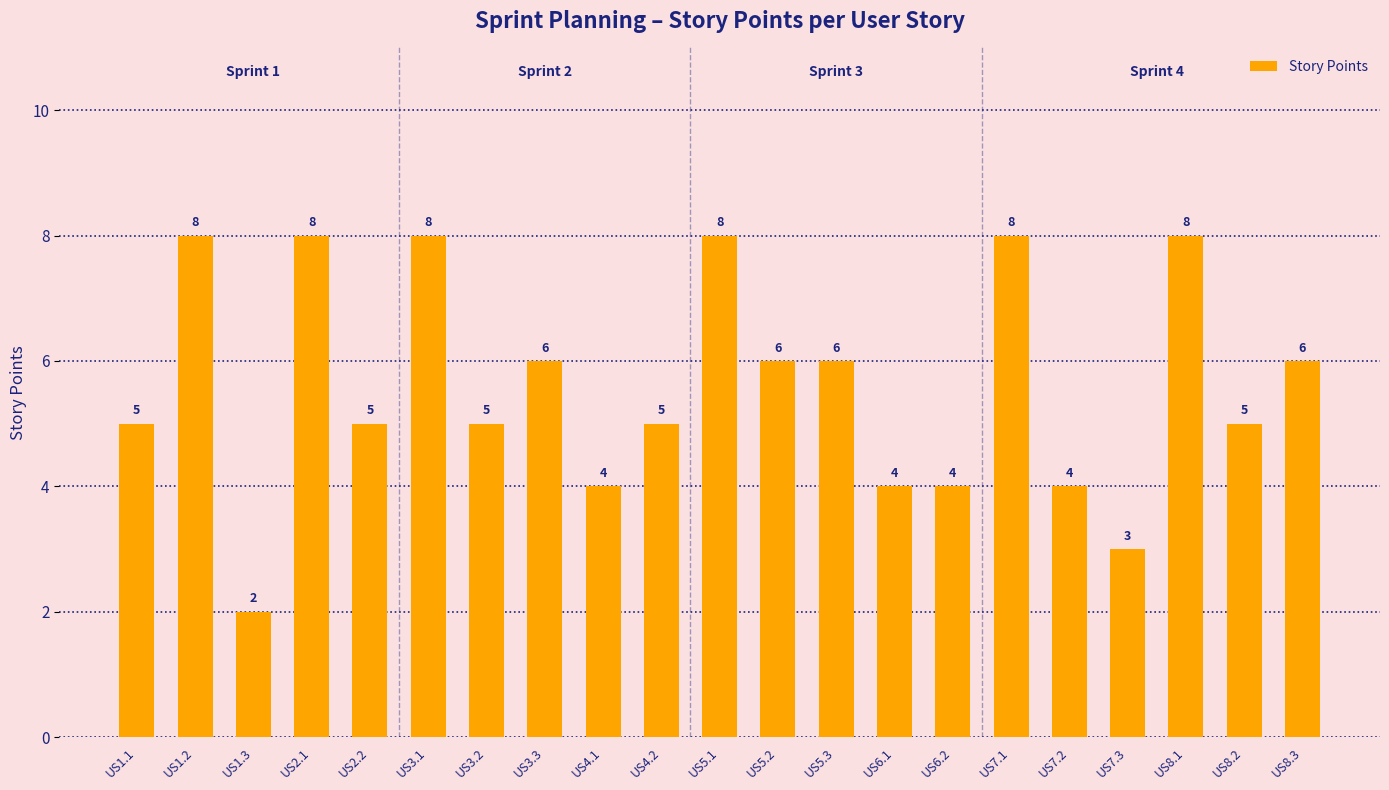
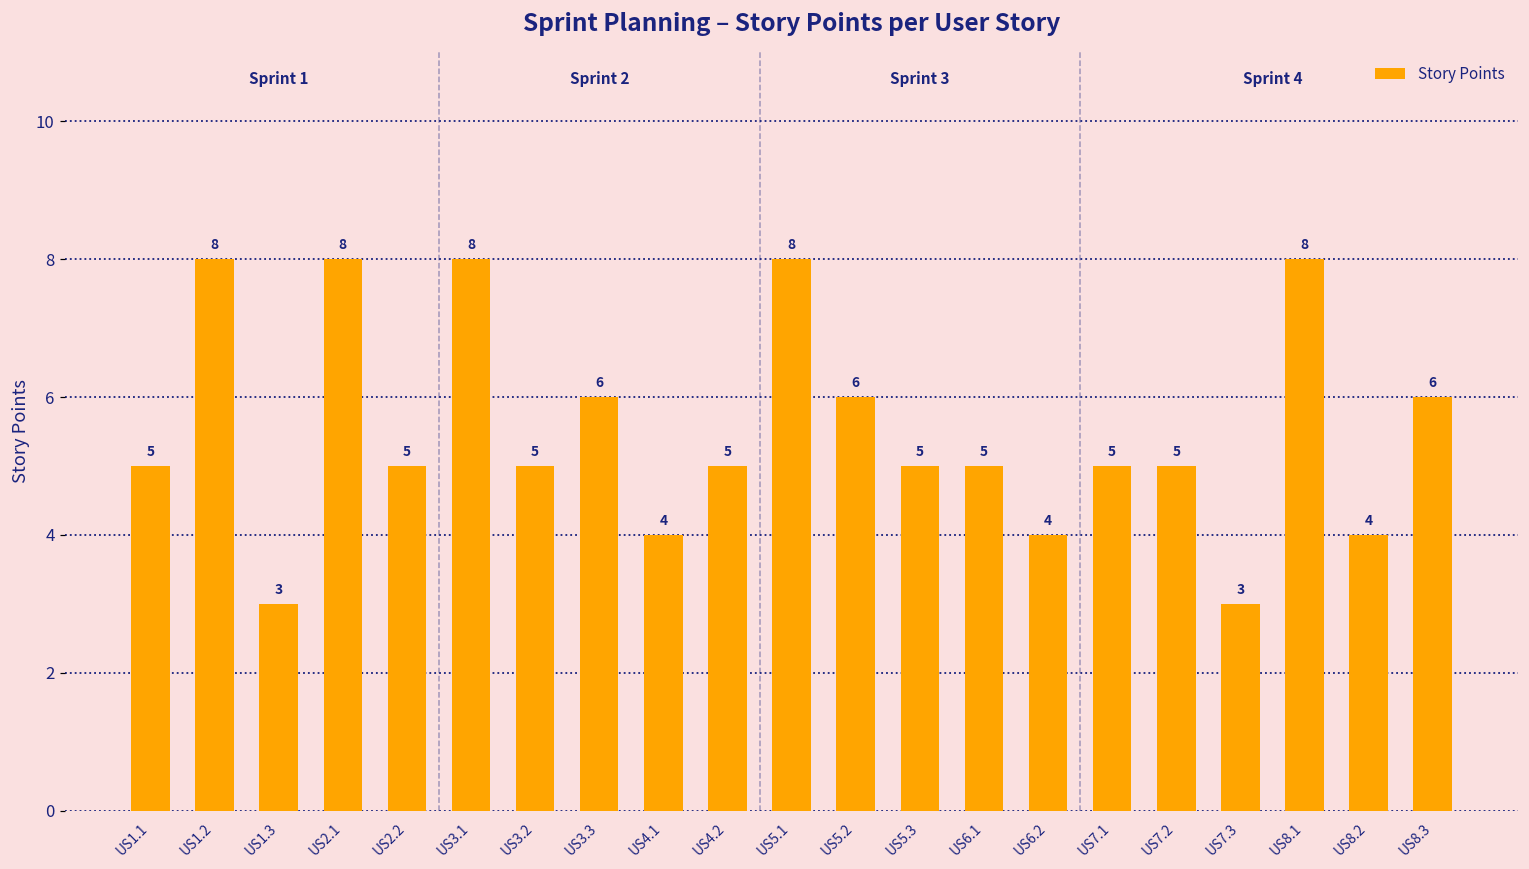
  {
    "US1.1": 5,
    "US1.2": 8,
-   "US1.3": 2,
+   "US1.3": 3,
    "US2.1": 8,
    "US2.2": 5,
    "US3.1": 8,
    "US3.2": 5,
    "US3.3": 6,
    "US4.1": 4,
    "US4.2": 5,
    "US5.1": 8,
    "US5.2": 6,
-   "US5.3": 6,
-   "US6.1": 4,
+   "US5.3": 5,
+   "US6.1": 5,
    "US6.2": 4,
-   "US7.1": 8,
-   "US7.2": 4,
+   "US7.1": 5,
+   "US7.2": 5,
    "US7.3": 3,
    "US8.1": 8,
-   "US8.2": 5,
+   "US8.2": 4,
    "US8.3": 6
  }
